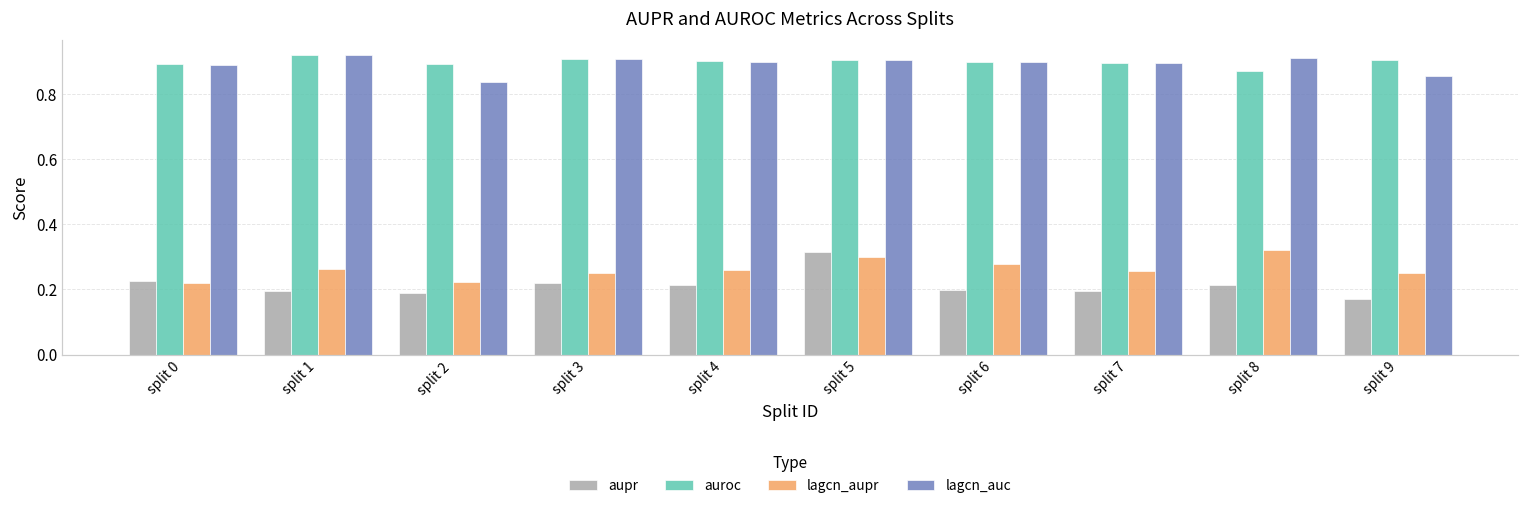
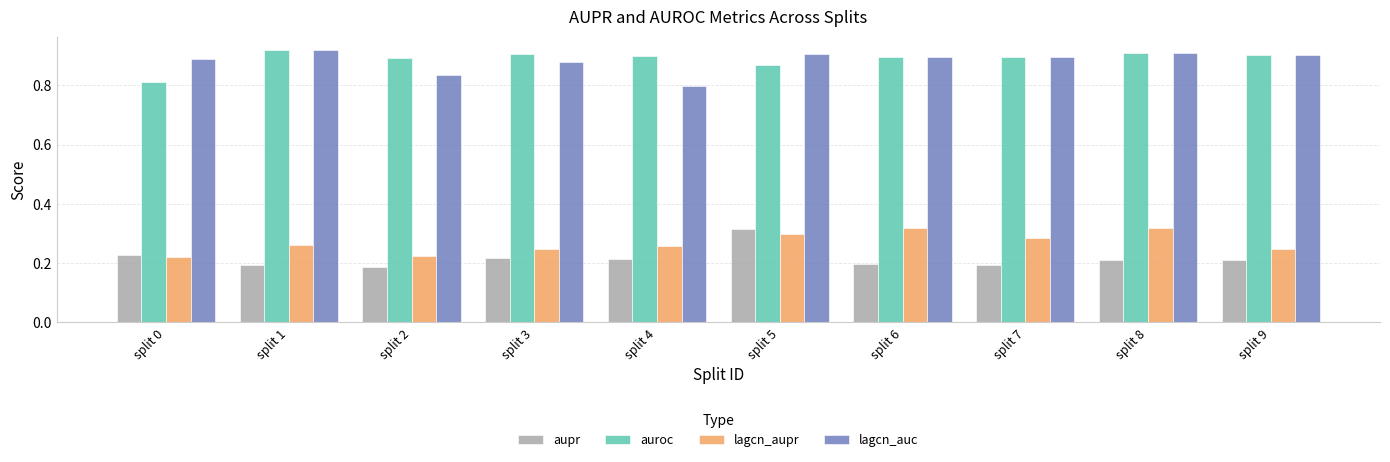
  {
    "aupr": {
      "split 0": 0.23,
      "split 1": 0.20,
      "split 2": 0.19,
      "split 3": 0.22,
      "split 4": 0.21,
      "split 5": 0.32,
      "split 6": 0.20,
      "split 7": 0.20,
      "split 8": 0.21,
-     "split 9": 0.17
+     "split 9": 0.21
    },
    "auroc": {
-     "split 0": 0.89,
+     "split 0": 0.81,
      "split 1": 0.92,
      "split 2": 0.89,
      "split 3": 0.91,
      "split 4": 0.90,
-     "split 5": 0.91,
+     "split 5": 0.87,
      "split 6": 0.90,
      "split 7": 0.89,
-     "split 8": 0.87,
+     "split 8": 0.91,
      "split 9": 0.90
    },
    "lagcn_aupr": {
      "split 0": 0.22,
      "split 1": 0.26,
      "split 2": 0.22,
      "split 3": 0.25,
      "split 4": 0.26,
      "split 5": 0.30,
-     "split 6": 0.28,
-     "split 7": 0.26,
+     "split 6": 0.32,
+     "split 7": 0.28,
      "split 8": 0.32,
      "split 9": 0.25
    },
    "lagcn_auc": {
      "split 0": 0.89,
      "split 1": 0.92,
      "split 2": 0.84,
-     "split 3": 0.91,
-     "split 4": 0.90,
+     "split 3": 0.88,
+     "split 4": 0.80,
      "split 5": 0.91,
      "split 6": 0.90,
      "split 7": 0.89,
      "split 8": 0.91,
-     "split 9": 0.85
+     "split 9": 0.90
    }
  }
